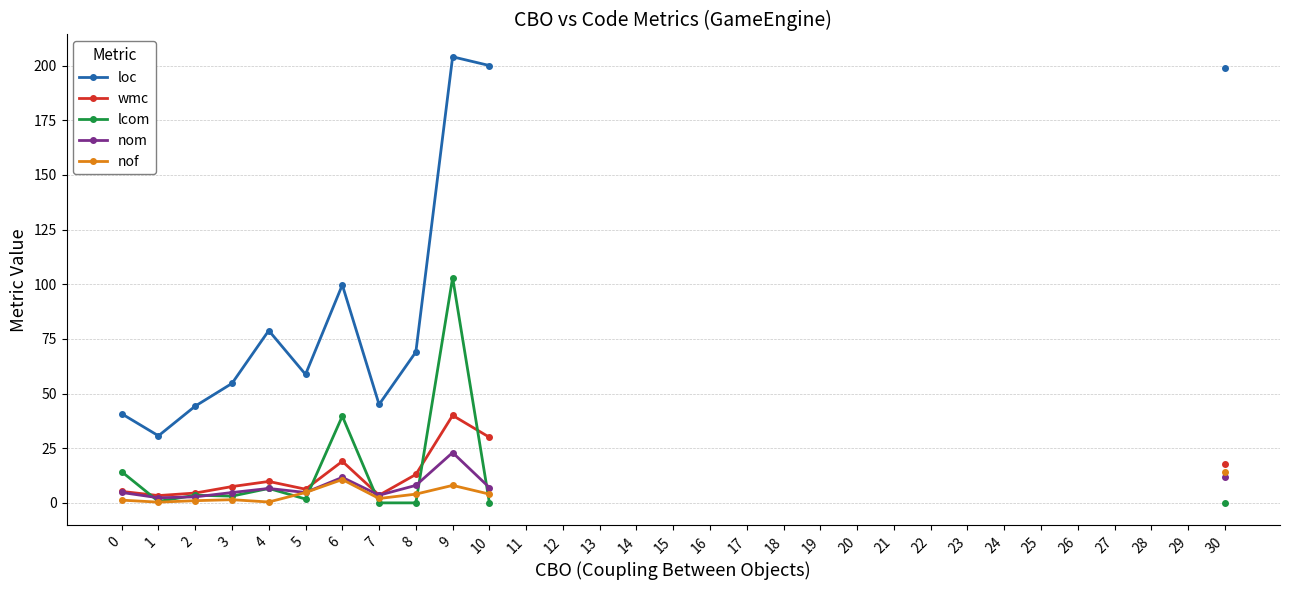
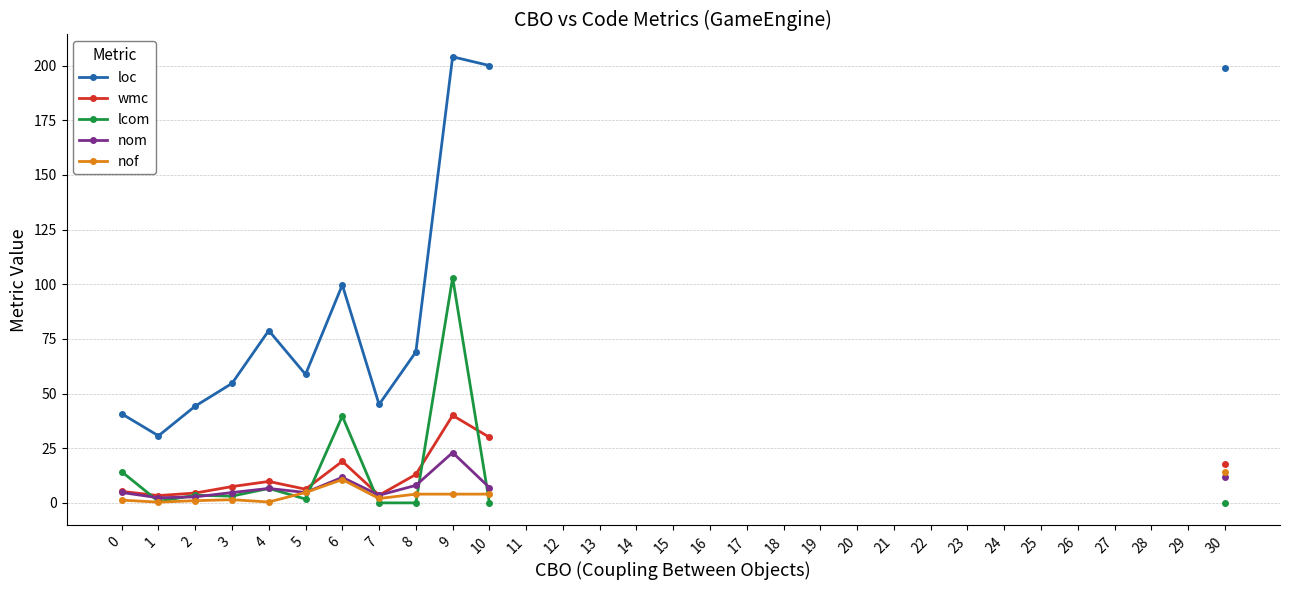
  {
    "loc": {
      "0": 41,
      "1": 31,
      "2": 44,
      "3": 55,
      "4": 79,
      "5": 59,
      "6": 100,
      "7": 45,
      "8": 69,
      "9": 204,
      "10": 200,
      "30": 199
    },
    "wmc": {
      "3": 7,
      "4": 10,
      "5": 6,
      "6": 19,
      "8": 13,
      "9": 40,
      "10": 30,
      "30": 18
    },
    "lcom": {
      "0": 14,
      "3": 3,
      "5": 2,
      "6": 40,
      "7": 0,
      "8": 0,
      "9": 103,
      "10": 0,
      "30": 0
    },
    "nom": {
      "3": 5,
      "8": 8,
      "9": 23,
      "10": 7,
      "30": 12
    },
    "nof": {
      "0": 1,
      "2": 1,
      "3": 1,
      "4": 0,
      "7": 2,
      "8": 4,
-     "9": 8,
+     "9": 4,
      "10": 4,
      "30": 14
    }
  }
